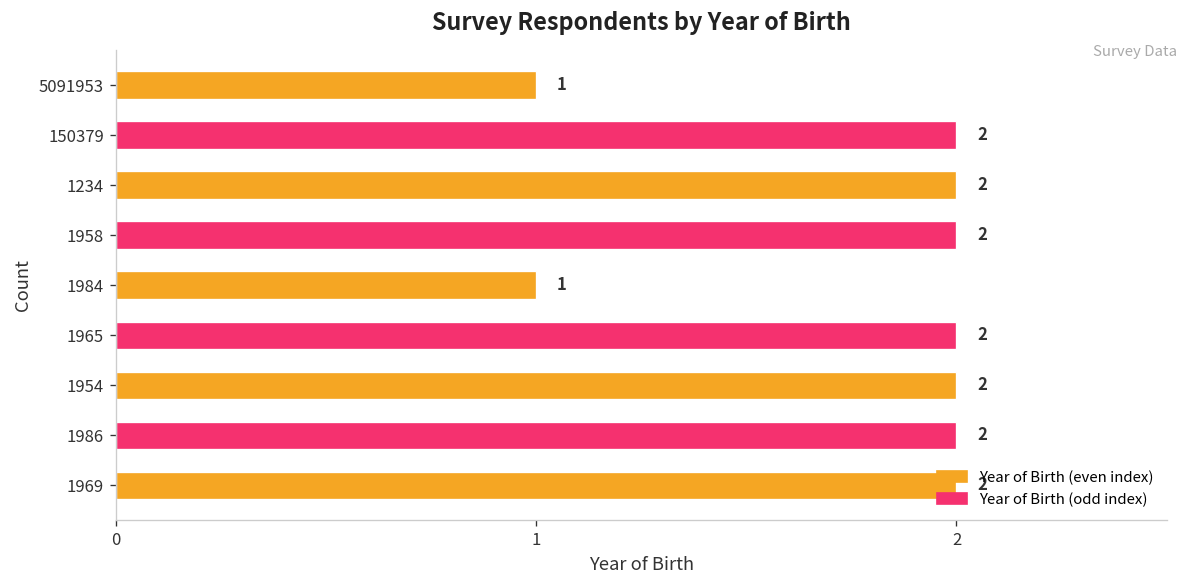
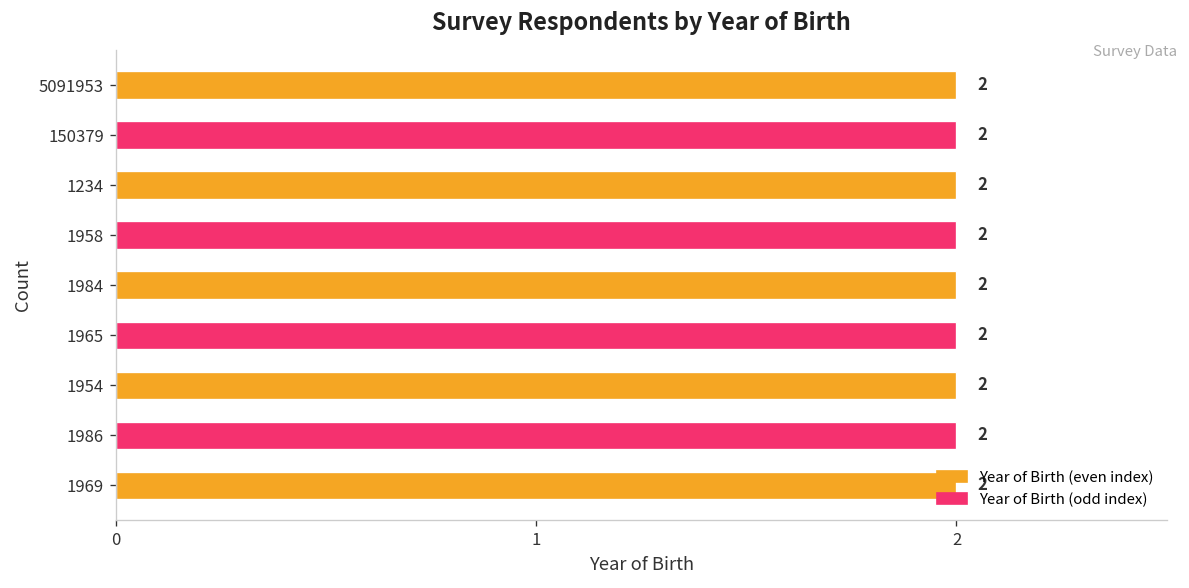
  {
-   "5091953": 1,
+   "5091953": 2,
    "150379": 2,
    "1234": 2,
    "1958": 2,
-   "1984": 1,
+   "1984": 2,
    "1965": 2,
    "1954": 2,
    "1986": 2,
    "1969": 2
  }
